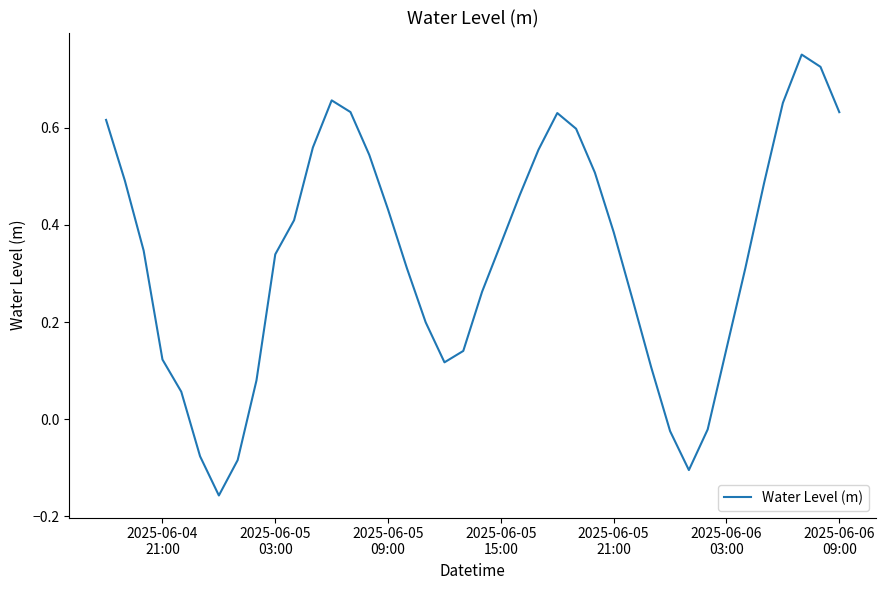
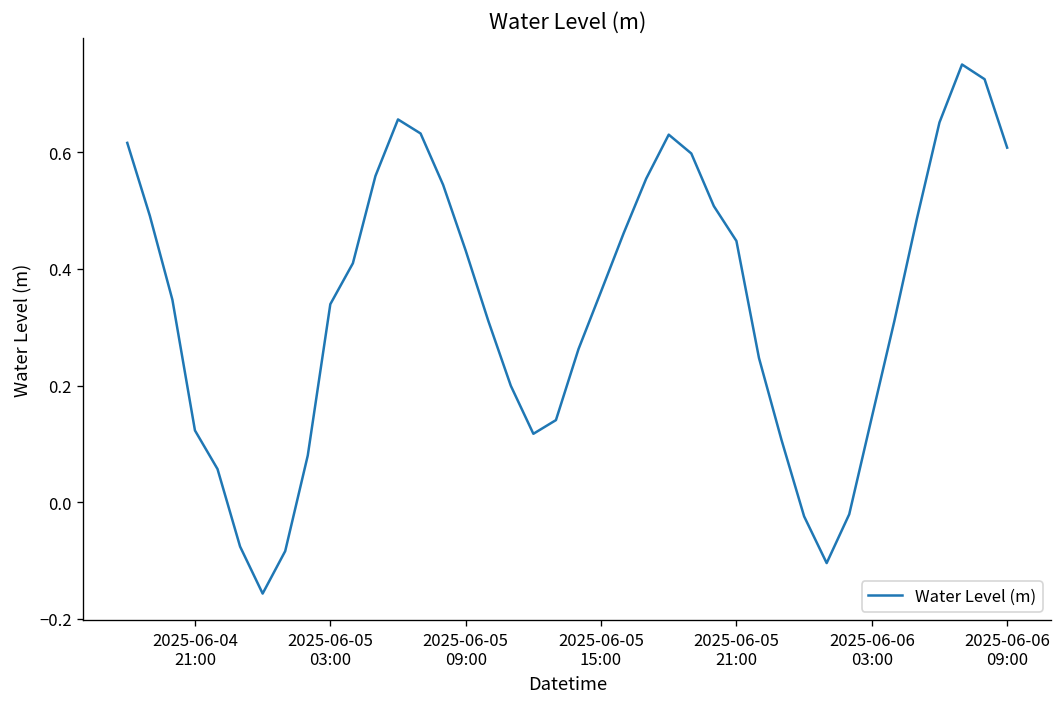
  {
    "2025-06-04 21:00": 0.12,
    "2025-06-05 03:00": 0.34,
    "2025-06-05 09:00": 0.43,
    "2025-06-05 15:00": 0.36,
-   "2025-06-05 21:00": 0.39,
+   "2025-06-05 21:00": 0.45,
    "2025-06-06 03:00": 0.15,
-   "2025-06-06 09:00": 0.63
+   "2025-06-06 09:00": 0.61
  }
